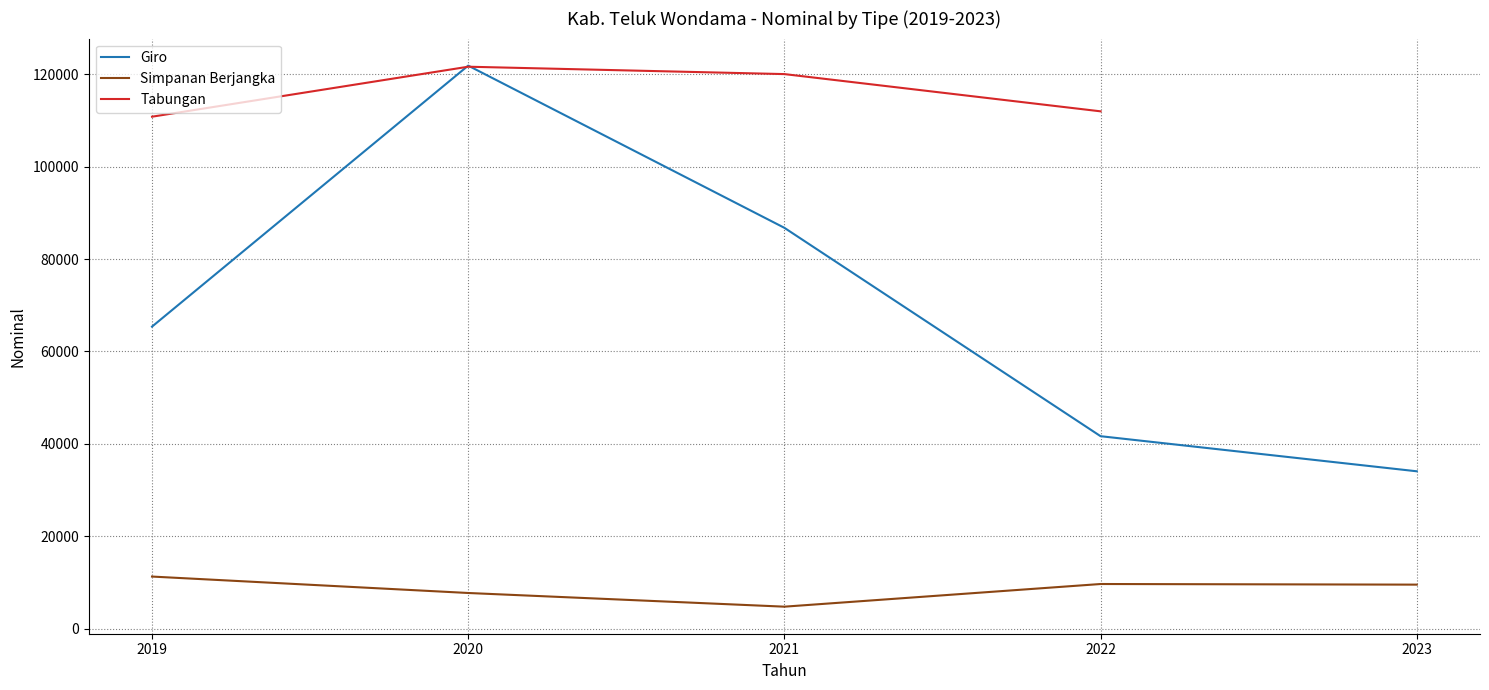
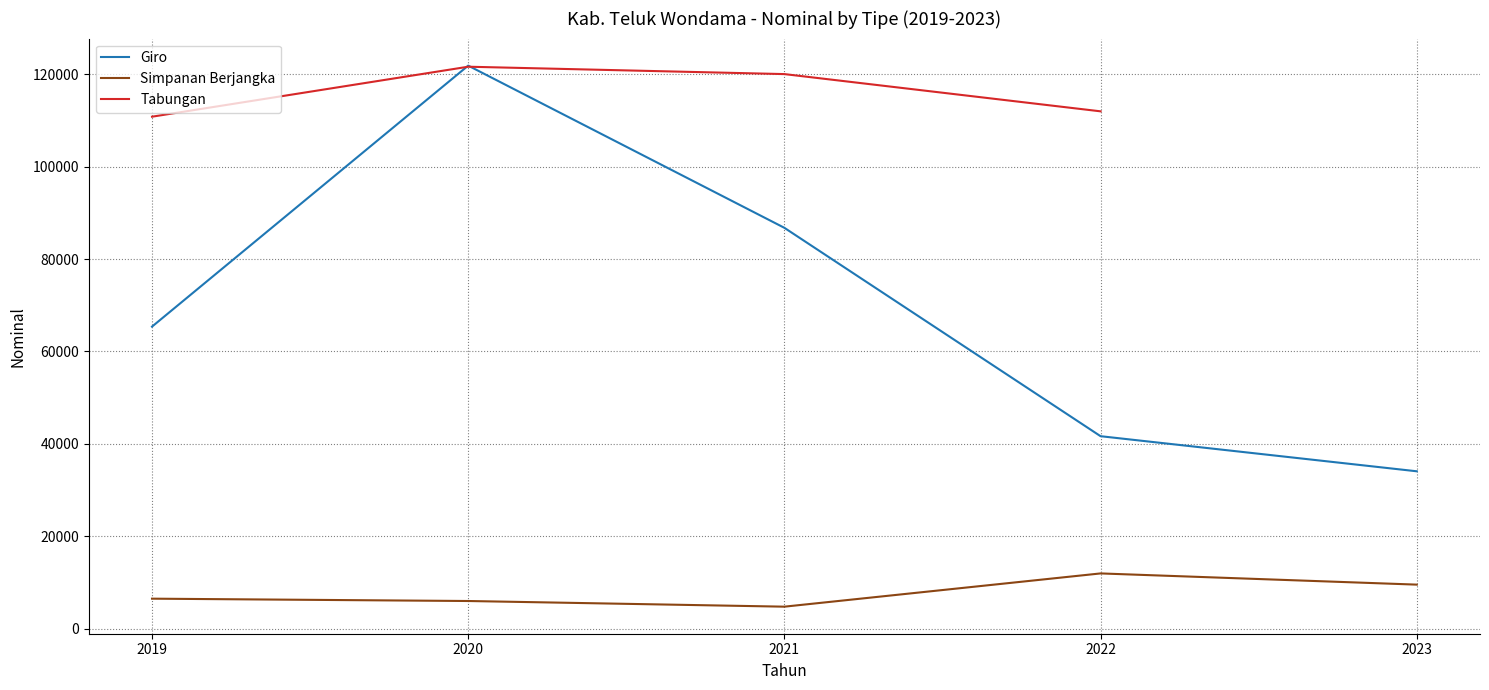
  {
    "Giro": {
      "2019": 65000,
      "2021": 87000,
      "2022": 42000,
      "2023": 34000
    },
    "Simpanan Berjangka": {
-     "2019": 11000,
-     "2020": 8000,
+     "2019": 6000,
+     "2020": 6000,
      "2021": 5000,
-     "2022": 10000,
+     "2022": 12000,
      "2023": 10000
    },
    "Tabungan": {
      "2019": 111000,
      "2021": 120000,
      "2022": 112000
    }
  }
